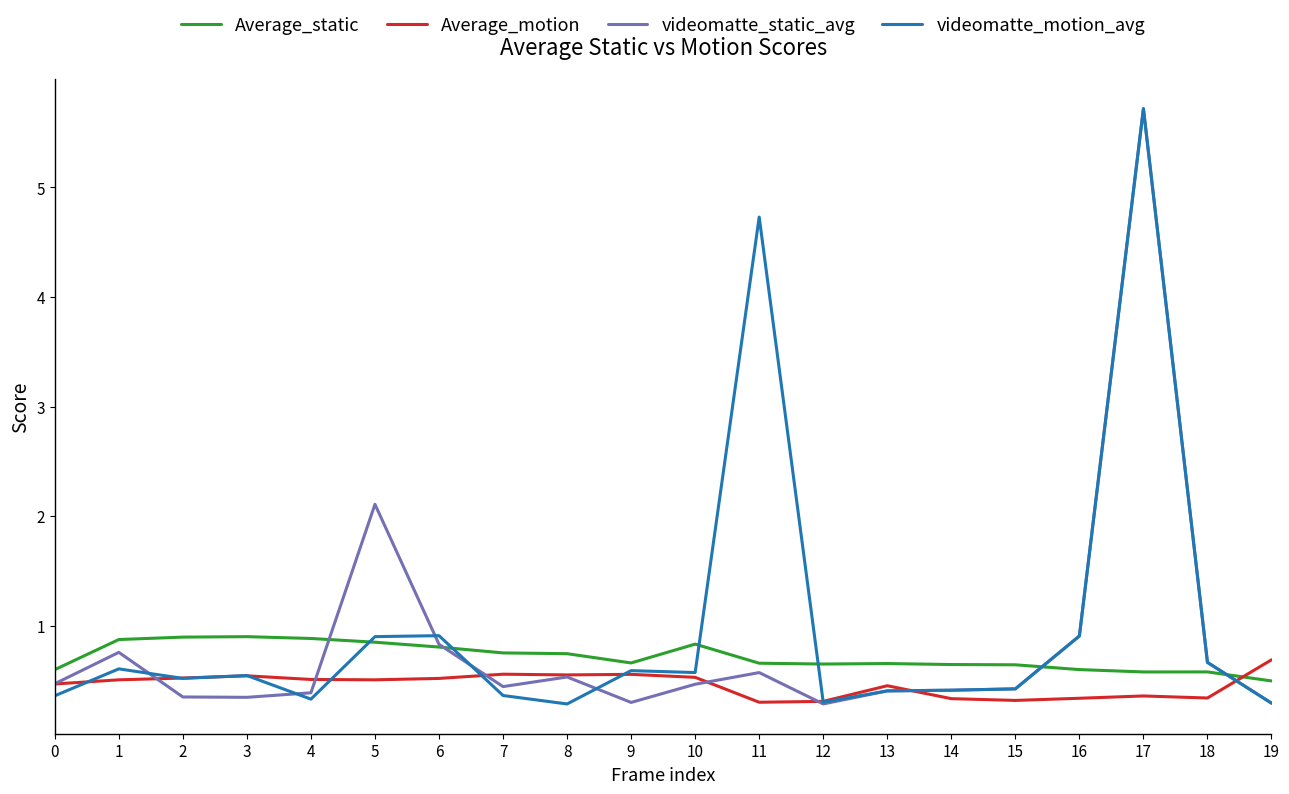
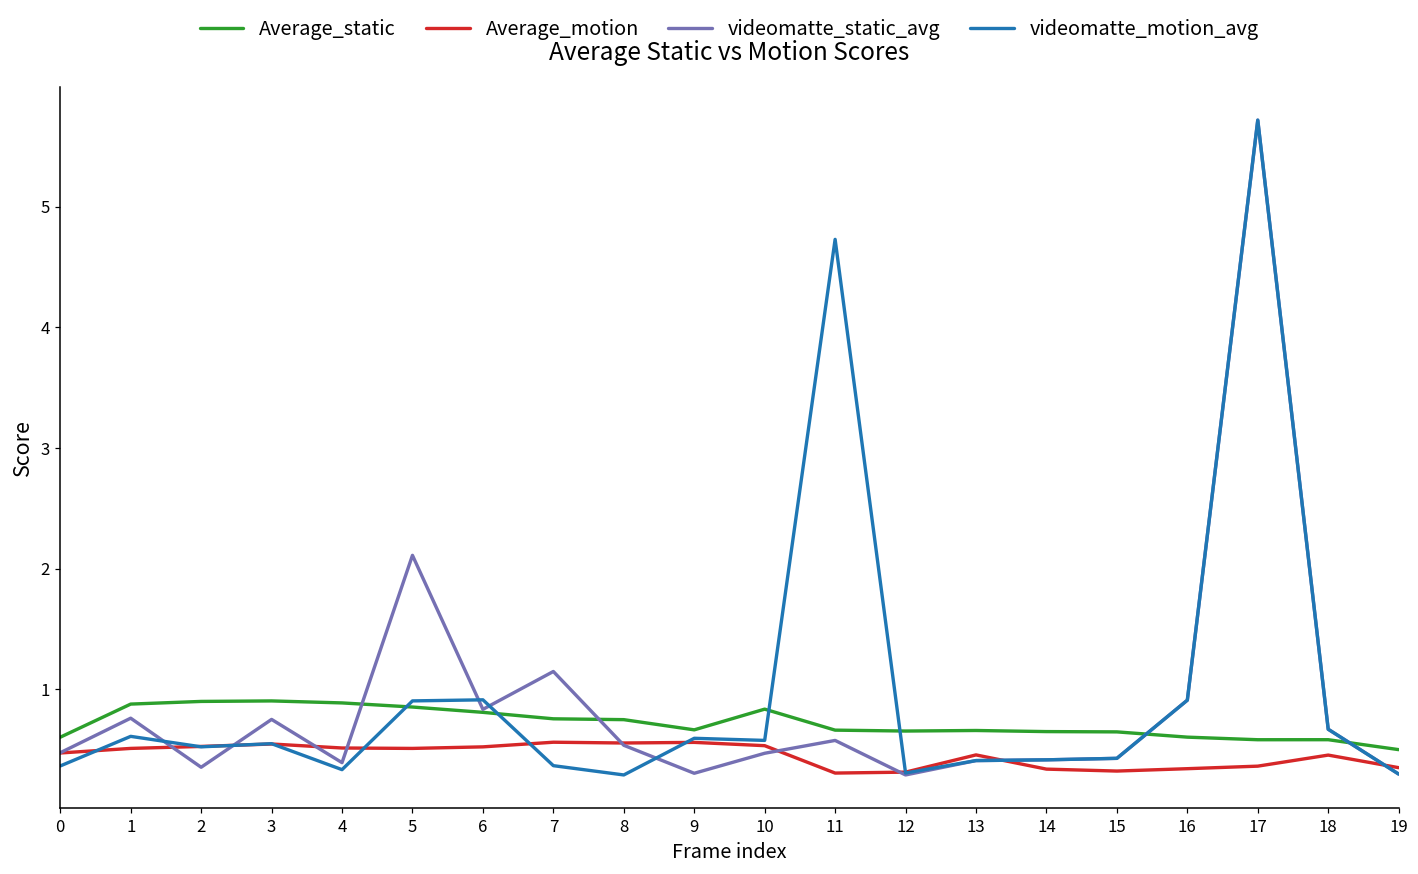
  {
    "Average_static": {
      "0": 0.60,
      "1": 0.88,
      "2": 0.90,
      "3": 0.90,
      "4": 0.89,
      "5": 0.85,
      "6": 0.81,
      "7": 0.75,
      "8": 0.75,
      "9": 0.66,
      "10": 0.83,
      "11": 0.66,
      "12": 0.65,
      "13": 0.66,
      "14": 0.65,
      "15": 0.64,
      "16": 0.60,
      "17": 0.58,
      "18": 0.58,
      "19": 0.50
    },
    "Average_motion": {
      "1": 0.51,
      "4": 0.51,
      "5": 0.51,
      "6": 0.52,
      "7": 0.56,
      "9": 0.56,
      "10": 0.53,
      "11": 0.30,
      "13": 0.45,
      "14": 0.34,
      "15": 0.32,
      "16": 0.34,
      "17": 0.36,
-     "18": 0.34,
-     "19": 0.69
+     "18": 0.45,
+     "19": 0.35
    },
    "videomatte_static_avg": {
      "1": 0.76,
      "2": 0.35,
-     "3": 0.35,
+     "3": 0.75,
      "4": 0.39,
      "5": 2.11,
      "6": 0.83,
-     "7": 0.45,
+     "7": 1.15,
      "9": 0.30,
      "10": 0.47,
      "11": 0.57
    },
    "videomatte_motion_avg": {
      "0": 0.36,
      "1": 0.61,
      "4": 0.33,
      "5": 0.90,
      "6": 0.91,
      "7": 0.36,
      "8": 0.29,
      "9": 0.59,
      "10": 0.57,
      "11": 4.73
    }
  }
